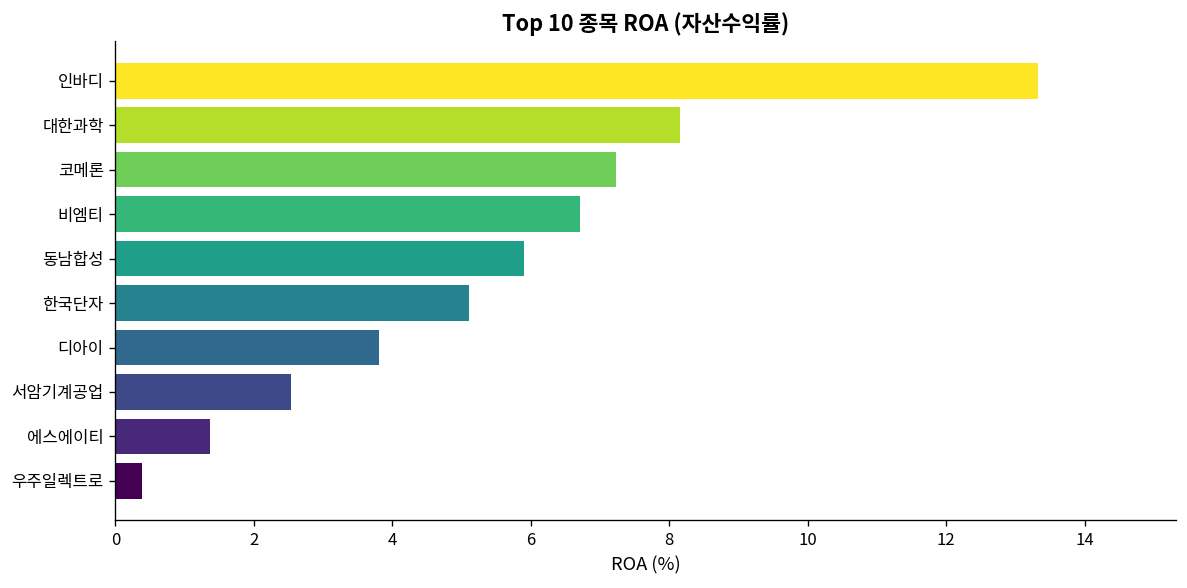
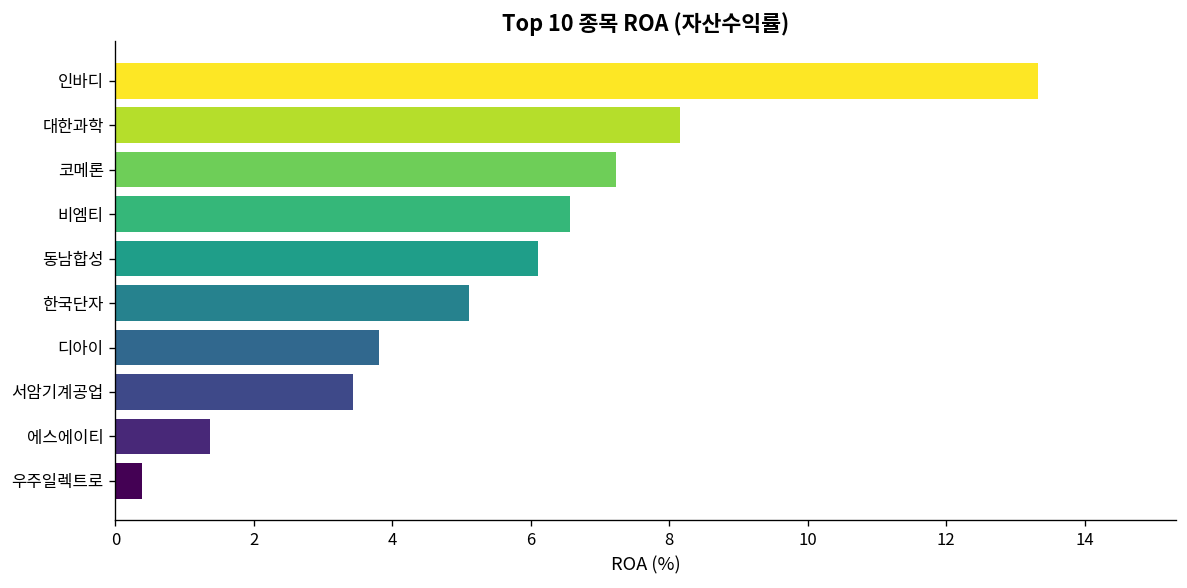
  {
    "인바디": 13.3,
    "대한과학": 8.2,
    "코메론": 7.2,
-   "비엠티": 6.7,
-   "동남합성": 5.9,
+   "비엠티": 6.6,
+   "동남합성": 6.1,
    "한국단자": 5.1,
    "디아이": 3.8,
-   "서암기계공업": 2.5,
+   "서암기계공업": 3.4,
    "에스에이티": 1.4,
    "우주일렉트로": 0.4
  }
